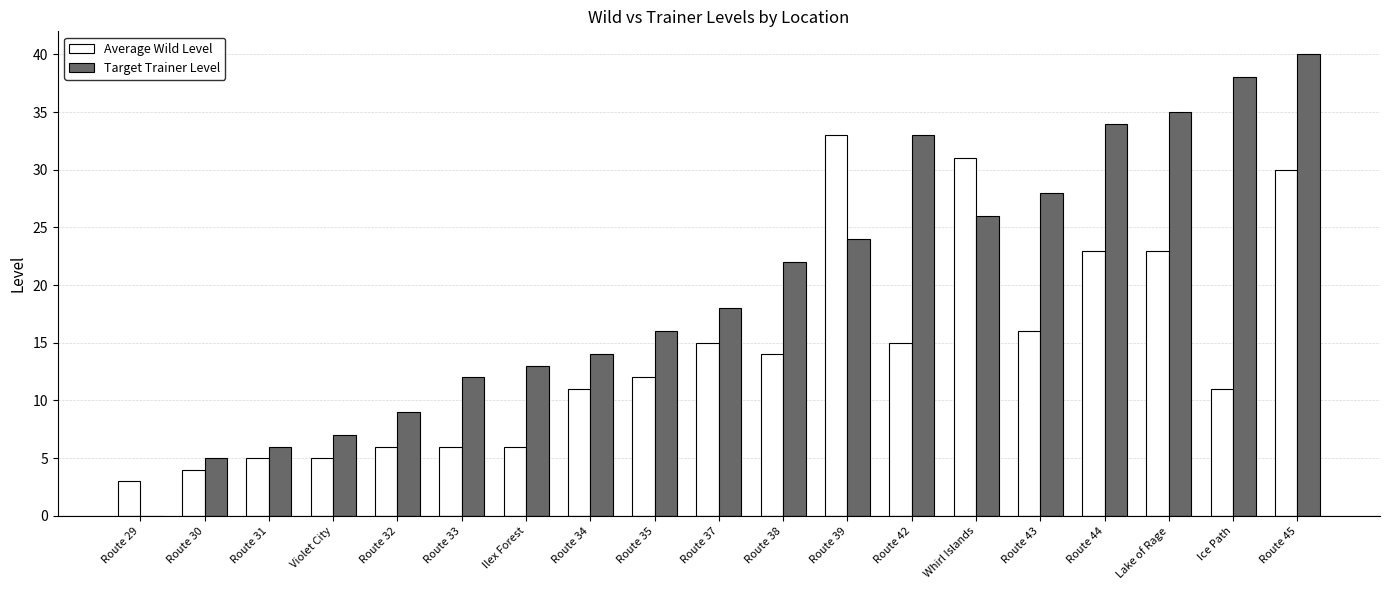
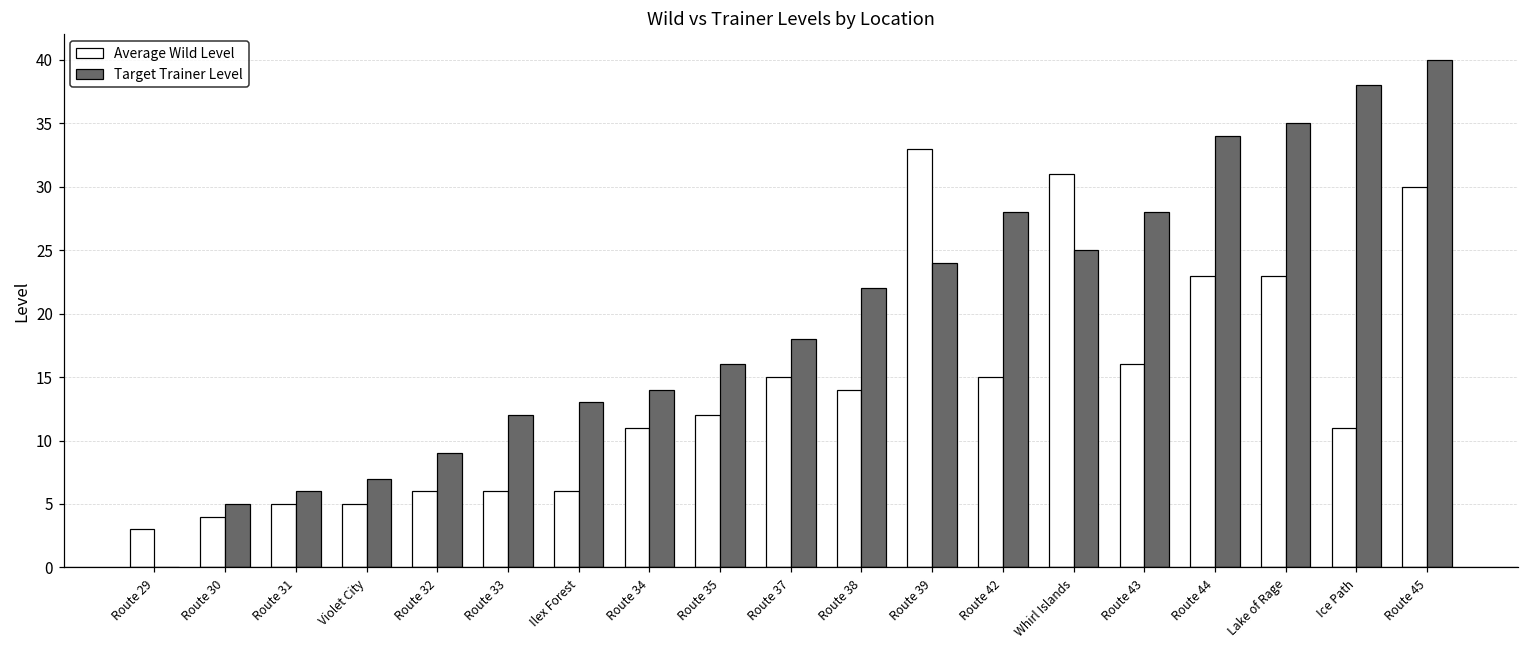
  {
    "Average Wild Level": {
      "Route 29": 3,
      "Route 30": 4,
      "Route 31": 5,
      "Violet City": 5,
      "Route 32": 6,
      "Route 33": 6,
      "Ilex Forest": 6,
      "Route 34": 11,
      "Route 35": 12,
      "Route 37": 15,
      "Route 38": 14,
      "Route 39": 33,
      "Route 42": 15,
      "Whirl Islands": 31,
      "Route 43": 16,
      "Route 44": 23,
      "Lake of Rage": 23,
      "Ice Path": 11,
      "Route 45": 30
    },
    "Target Trainer Level": {
      "Route 29": 0,
      "Route 30": 5,
      "Route 31": 6,
      "Violet City": 7,
      "Route 32": 9,
      "Route 33": 12,
      "Ilex Forest": 13,
      "Route 34": 14,
      "Route 35": 16,
      "Route 37": 18,
      "Route 38": 22,
      "Route 39": 24,
-     "Route 42": 33,
-     "Whirl Islands": 26,
+     "Route 42": 28,
+     "Whirl Islands": 25,
      "Route 43": 28,
      "Route 44": 34,
      "Lake of Rage": 35,
      "Ice Path": 38,
      "Route 45": 40
    }
  }
